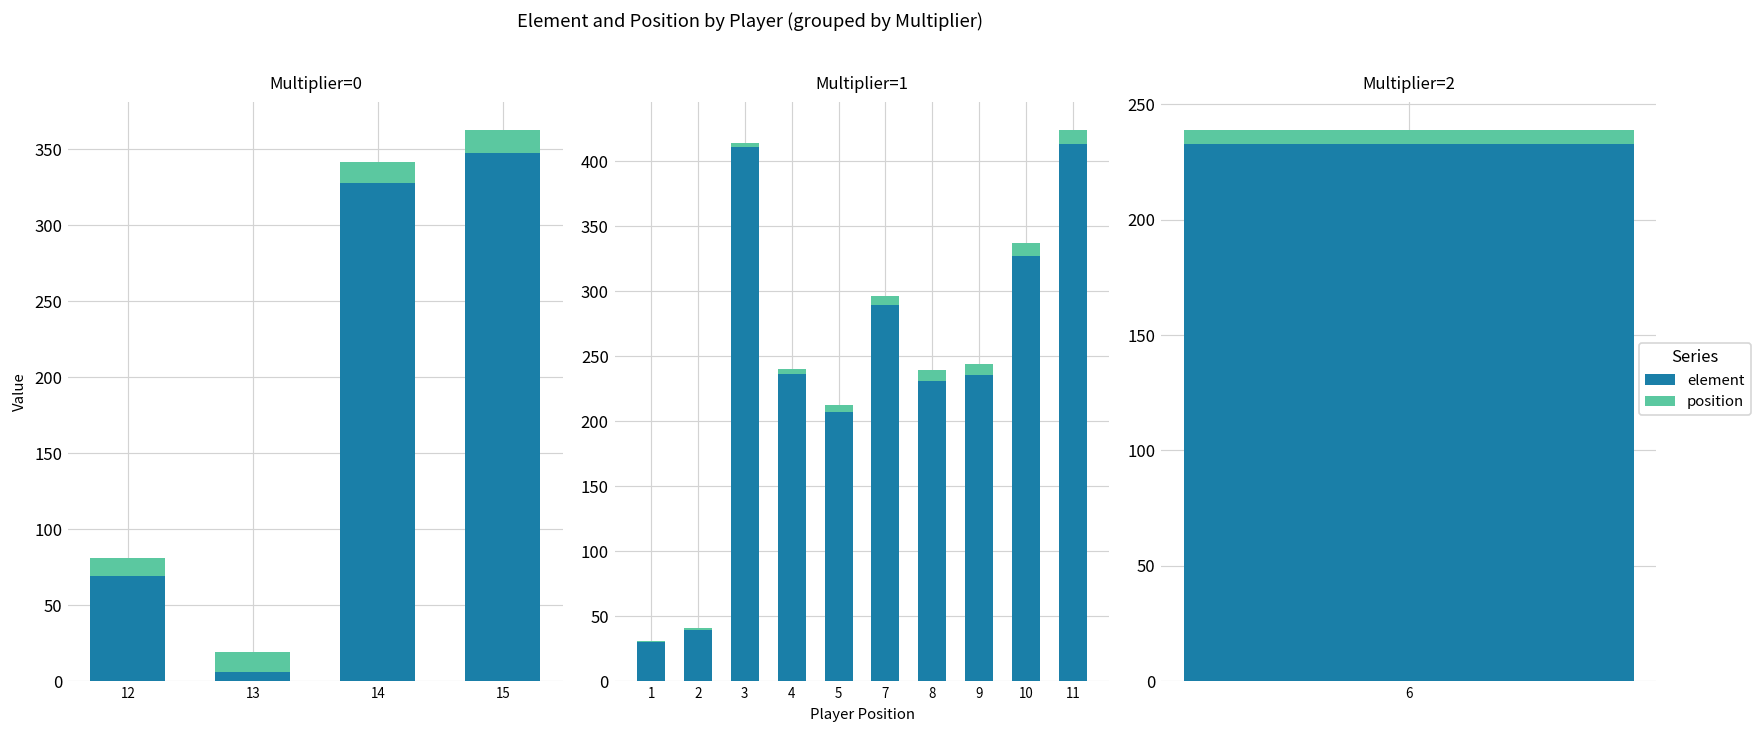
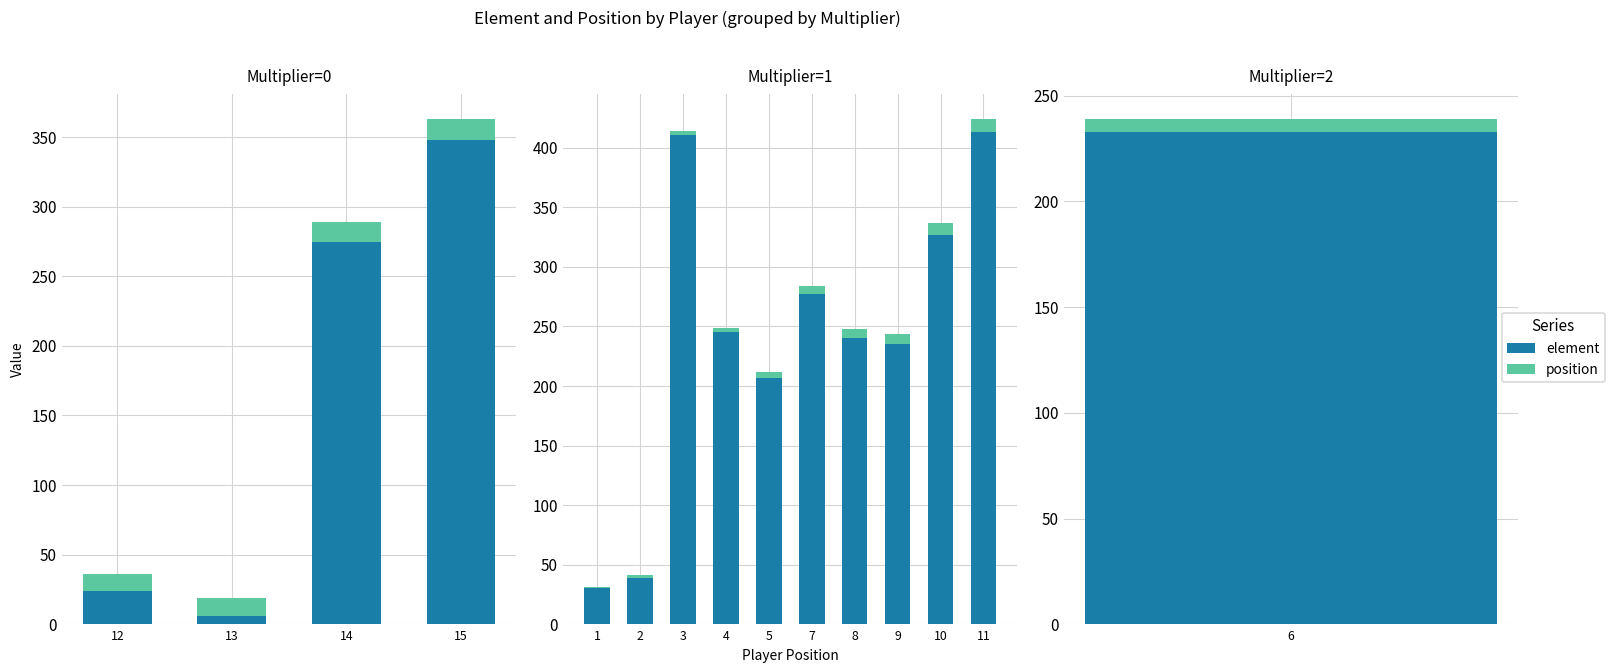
  {
    "Multiplier=0": {
      "element": {
-       "12": 69,
+       "12": 24,
        "13": 6,
-       "14": 328,
+       "14": 275,
        "15": 348
      },
      "position": {
        "12": 12,
        "13": 13,
        "14": 14,
        "15": 15
      }
    },
    "Multiplier=1": {
      "element": {
        "1": 30,
        "2": 39,
        "3": 411,
-       "4": 236,
+       "4": 245,
        "5": 207,
-       "7": 289,
-       "8": 231,
+       "7": 277,
+       "8": 240,
        "9": 235,
        "10": 327,
        "11": 413
      },
      "position": {
        "3": 3,
        "4": 4,
        "5": 5,
        "7": 7,
        "8": 8,
        "9": 9,
        "10": 10,
        "11": 11
      }
    }
  }
